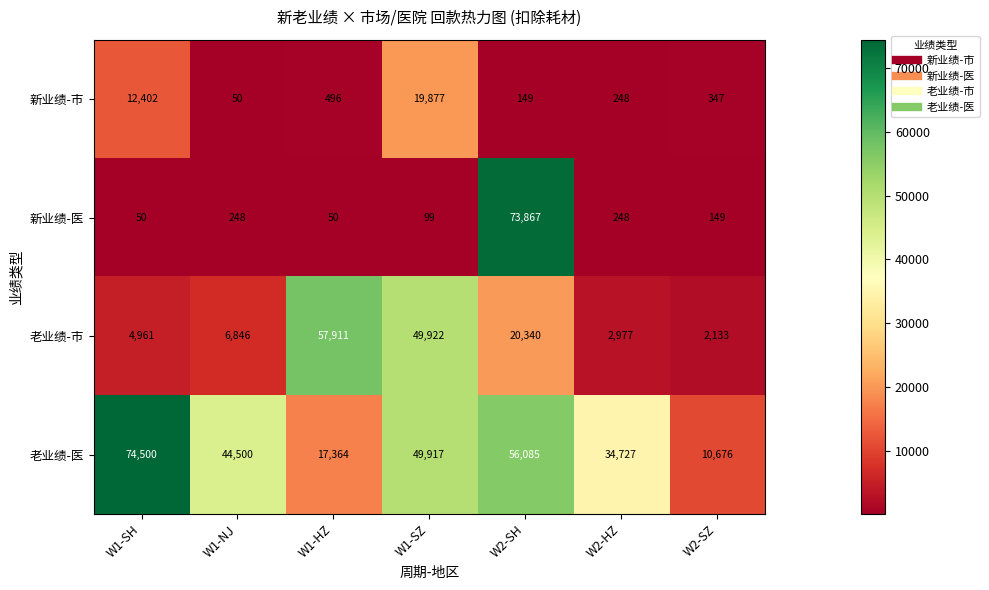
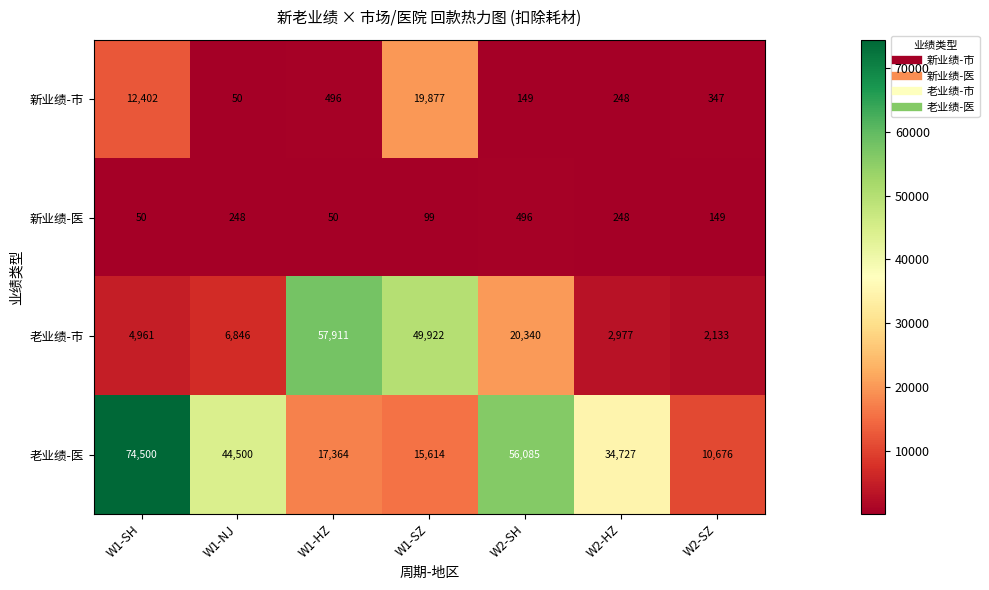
  {
    "新业绩-市": {
      "W1-SH": "12,402",
      "W1-NJ": "50",
      "W1-HZ": "496",
      "W1-SZ": "19,877",
      "W2-SH": "149",
      "W2-HZ": "248",
      "W2-SZ": "347"
    },
    "新业绩-医": {
      "W1-SH": "50",
      "W1-NJ": "248",
      "W1-HZ": "50",
      "W1-SZ": "99",
-     "W2-SH": "73,867",
+     "W2-SH": "496",
      "W2-HZ": "248",
      "W2-SZ": "149"
    },
    "老业绩-市": {
      "W1-SH": "4,961",
      "W1-NJ": "6,846",
      "W1-HZ": "57,911",
      "W1-SZ": "49,922",
      "W2-SH": "20,340",
      "W2-HZ": "2,977",
      "W2-SZ": "2,133"
    },
    "老业绩-医": {
      "W1-SH": "74,500",
      "W1-NJ": "44,500",
      "W1-HZ": "17,364",
-     "W1-SZ": "49,917",
+     "W1-SZ": "15,614",
      "W2-SH": "56,085",
      "W2-HZ": "34,727",
      "W2-SZ": "10,676"
    }
  }
